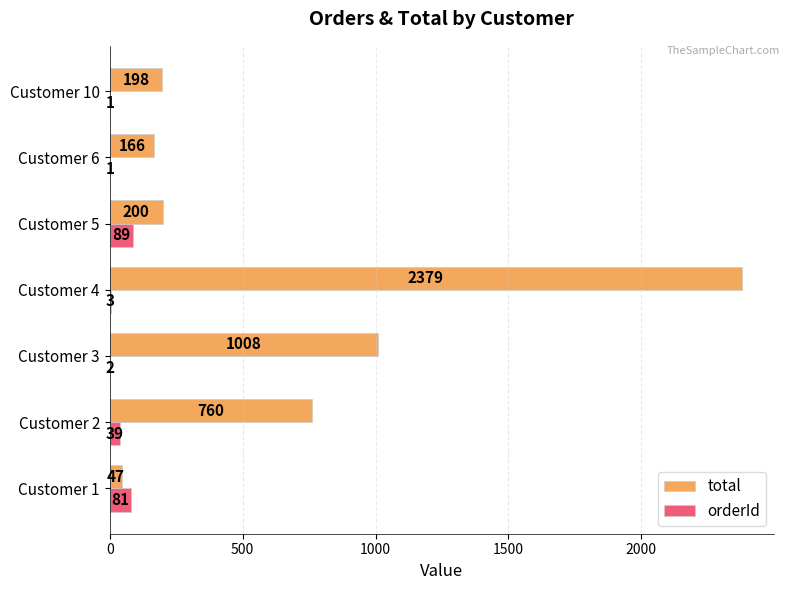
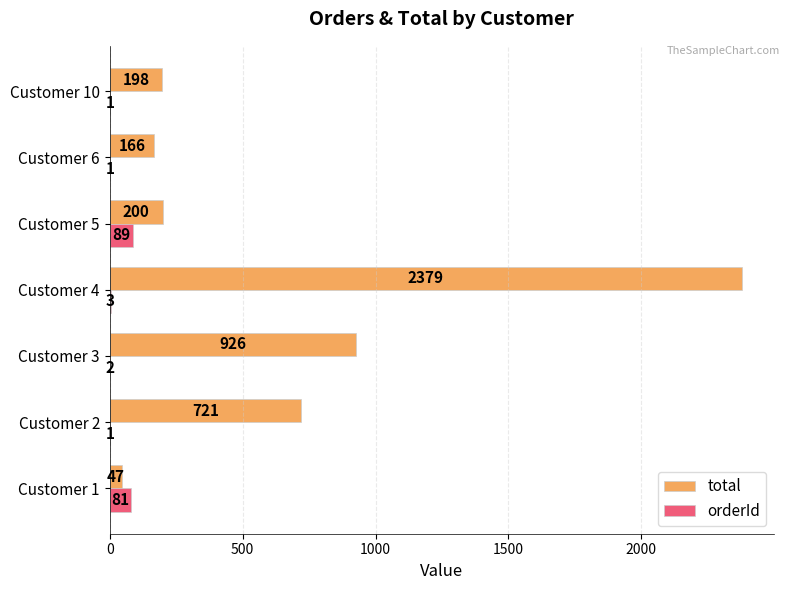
  {
    "total": {
      "Customer 10": 198,
      "Customer 6": 166,
      "Customer 5": 200,
      "Customer 4": 2379,
-     "Customer 3": 1008,
-     "Customer 2": 760,
+     "Customer 3": 926,
+     "Customer 2": 721,
      "Customer 1": 47
    },
    "orderId": {
      "Customer 10": 1,
      "Customer 6": 1,
      "Customer 5": 89,
      "Customer 4": 3,
      "Customer 3": 2,
-     "Customer 2": 39,
+     "Customer 2": 1,
      "Customer 1": 81
    }
  }
